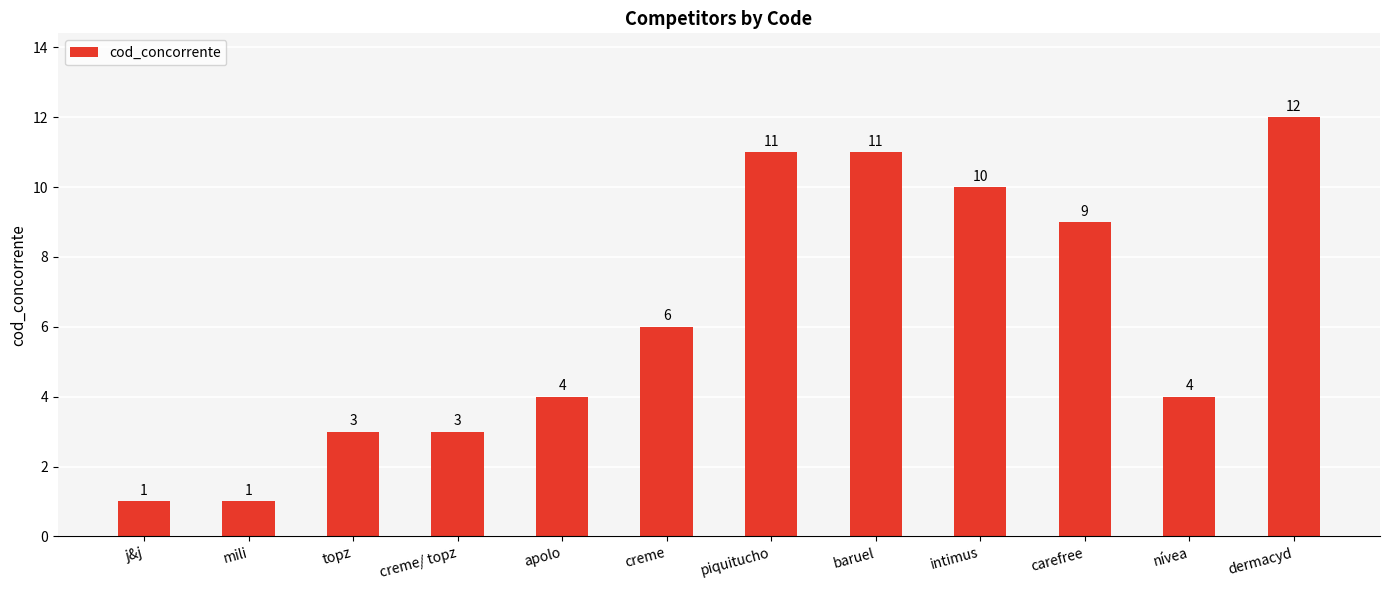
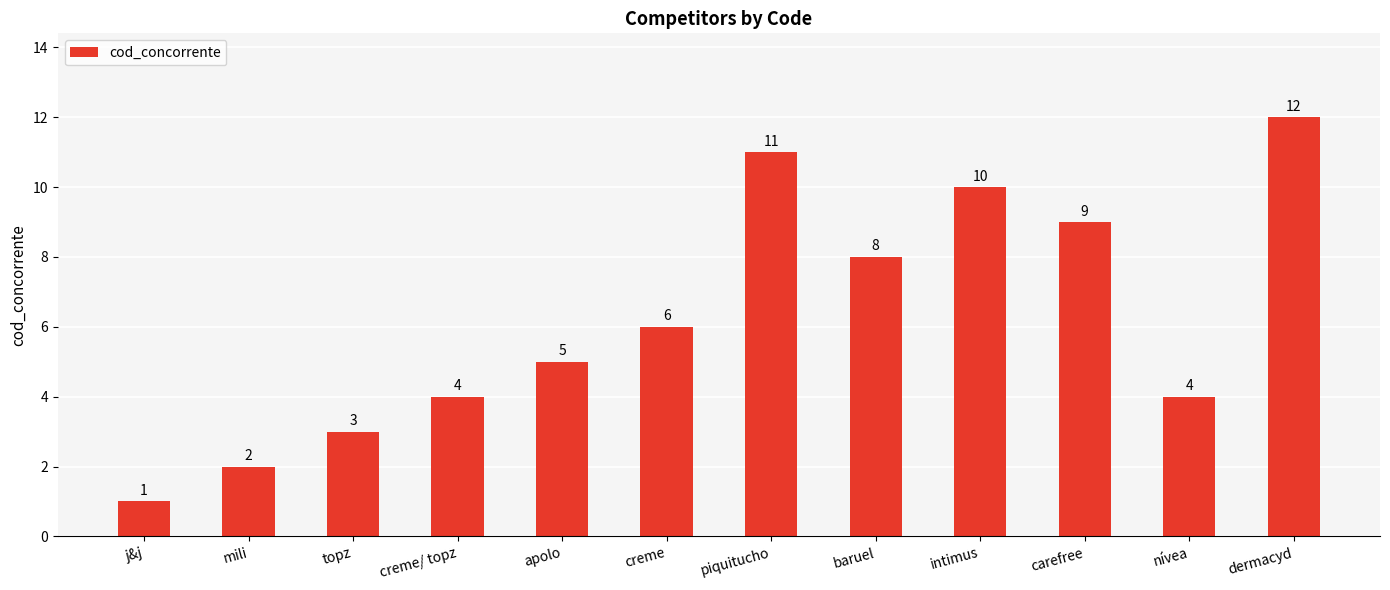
  {
    "j&j": 1,
-   "mili": 1,
+   "mili": 2,
    "topz": 3,
-   "creme/ topz": 3,
-   "apolo": 4,
+   "creme/ topz": 4,
+   "apolo": 5,
    "creme": 6,
    "piquitucho": 11,
-   "baruel": 11,
+   "baruel": 8,
    "intimus": 10,
    "carefree": 9,
    "nívea": 4,
    "dermacyd": 12
  }
